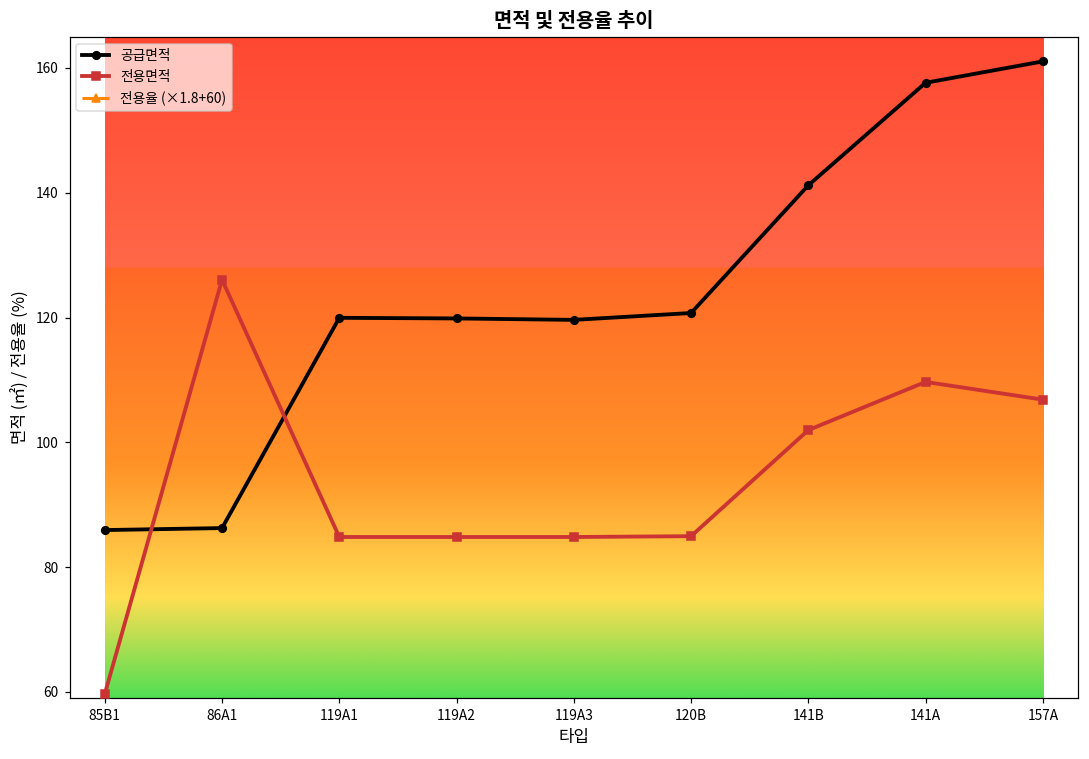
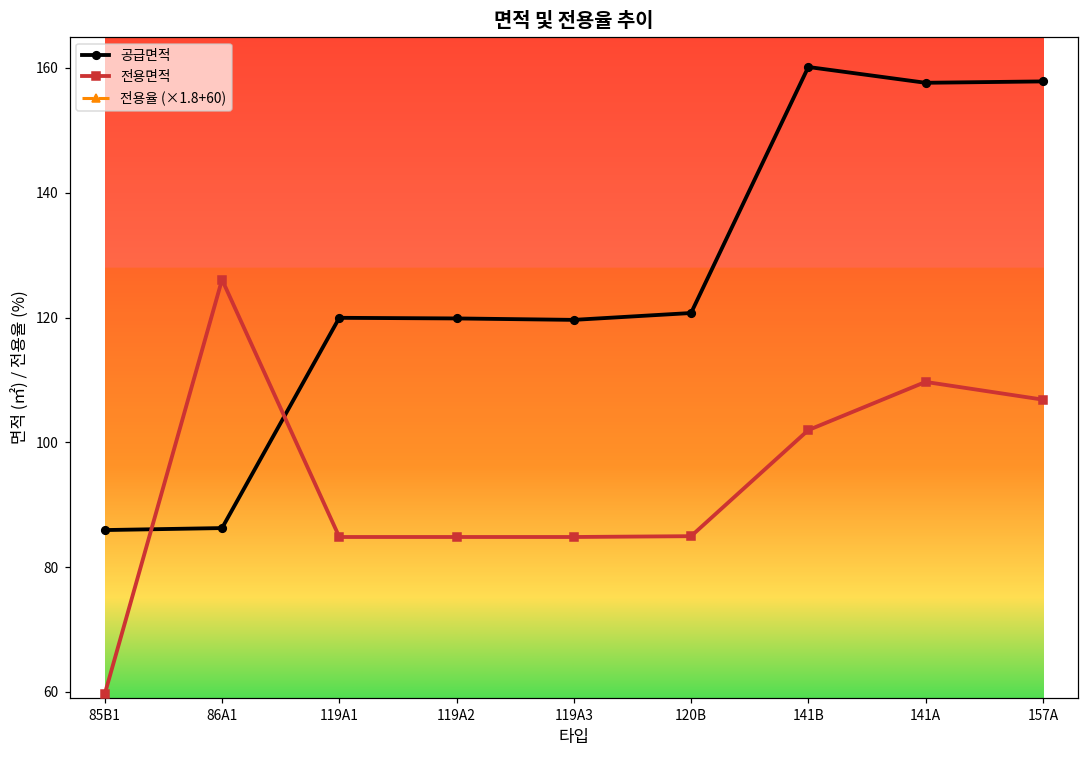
  {
    "공급면적": {
      "85B1": 86,
      "86A1": 86,
      "119A1": 120,
      "119A2": 120,
      "119A3": 120,
      "120B": 121,
-     "141B": 141,
+     "141B": 160,
      "141A": 158,
-     "157A": 161
+     "157A": 158
    },
    "전용면적": {
      "85B1": 60,
      "86A1": 126,
      "119A1": 85,
      "119A2": 85,
      "119A3": 85,
      "120B": 85,
      "141B": 102,
      "141A": 110,
      "157A": 107
    }
  }
